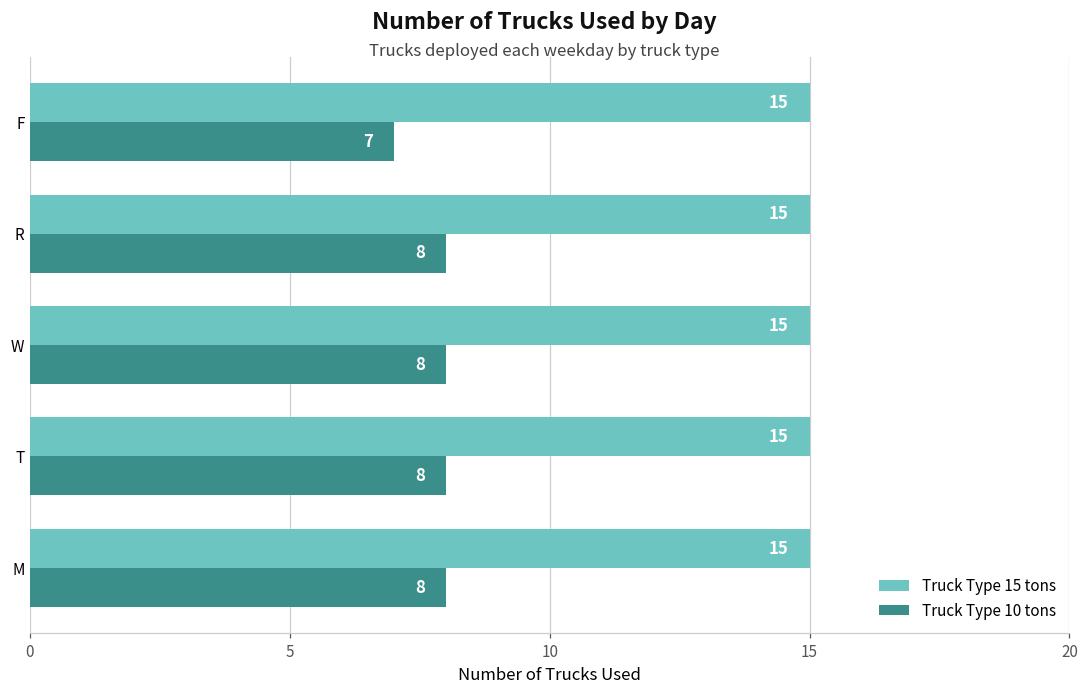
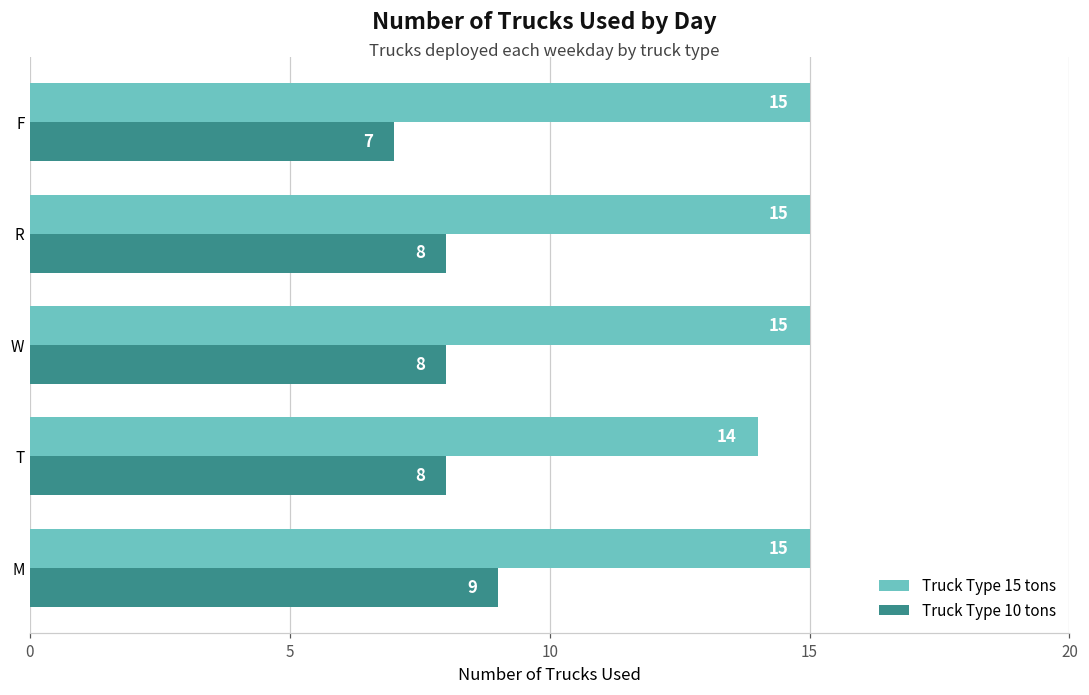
  {
    "Truck Type 15 tons": {
      "F": 15,
      "R": 15,
      "W": 15,
-     "T": 15,
+     "T": 14,
      "M": 15
    },
    "Truck Type 10 tons": {
      "F": 7,
      "R": 8,
      "W": 8,
      "T": 8,
-     "M": 8
+     "M": 9
    }
  }
